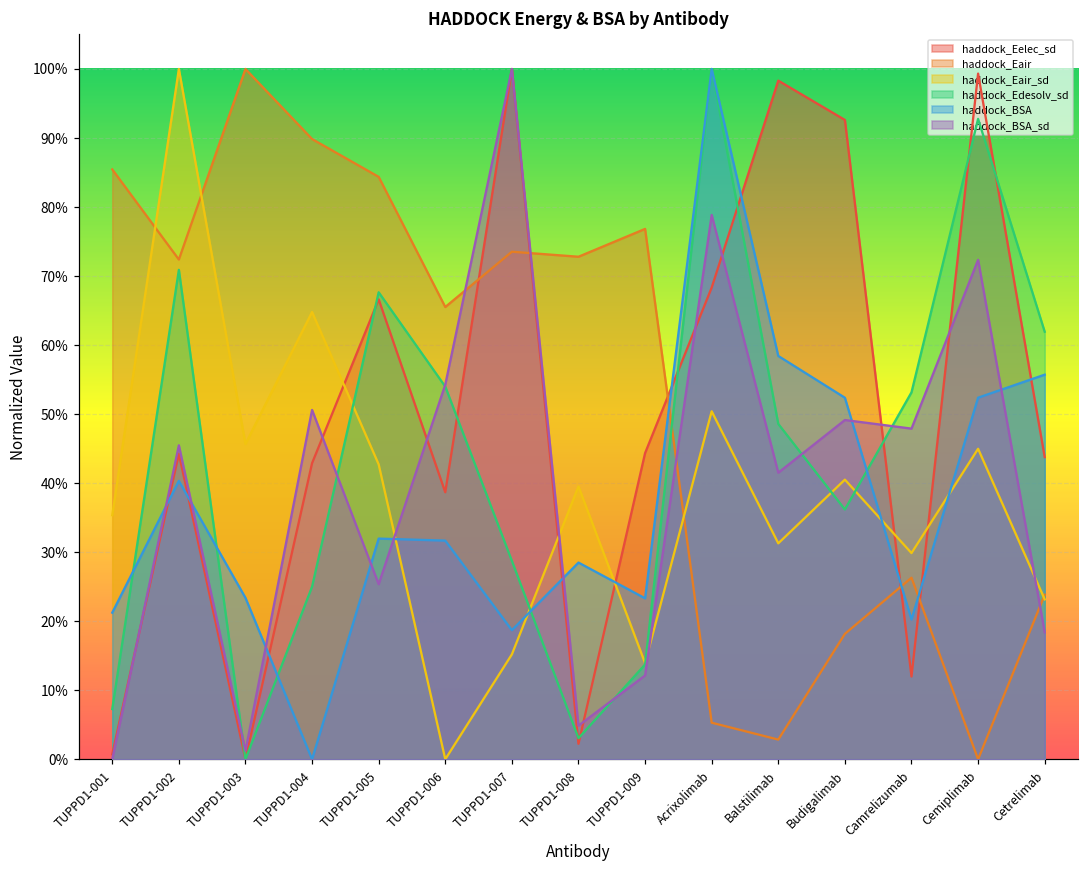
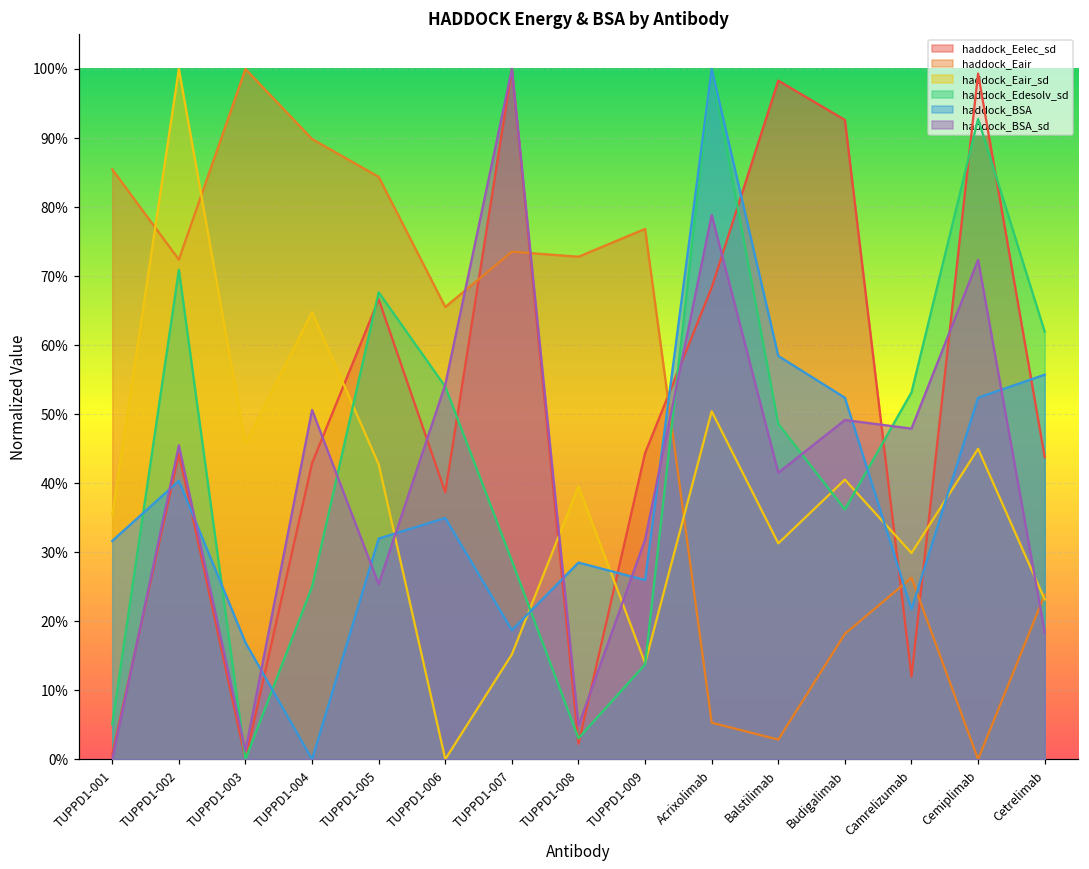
  {
    "haddock_Edesolv_sd": {
-     "TUPPD1-001": "7%",
+     "TUPPD1-001": "5%",
      "TUPPD1-002": "71%",
      "TUPPD1-004": "25%",
      "TUPPD1-005": "68%",
      "TUPPD1-007": "29%",
      "TUPPD1-008": "3%",
      "Balstilimab": "49%",
      "Budigalimab": "36%",
      "Camrelizumab": "53%",
      "Cetrelimab": "62%"
    },
    "haddock_BSA": {
-     "TUPPD1-001": "21%",
+     "TUPPD1-001": "32%",
      "TUPPD1-002": "40%",
-     "TUPPD1-003": "23%",
+     "TUPPD1-003": "17%",
      "TUPPD1-004": "0%",
      "TUPPD1-005": "32%",
-     "TUPPD1-006": "32%",
+     "TUPPD1-006": "35%",
      "TUPPD1-007": "19%",
      "TUPPD1-008": "28%",
-     "TUPPD1-009": "23%",
+     "TUPPD1-009": "26%",
      "Balstilimab": "58%",
      "Budigalimab": "52%",
-     "Camrelizumab": "20%",
+     "Camrelizumab": "22%",
      "Cemiplimab": "52%",
      "Cetrelimab": "56%"
    },
    "haddock_BSA_sd": {
      "TUPPD1-001": "0%",
      "TUPPD1-002": "45%",
      "TUPPD1-003": "1%",
      "TUPPD1-004": "51%",
      "TUPPD1-005": "25%",
      "TUPPD1-008": "5%",
-     "TUPPD1-009": "12%",
+     "TUPPD1-009": "32%",
      "Acrixolimab": "79%",
      "Balstilimab": "42%",
      "Budigalimab": "49%",
      "Camrelizumab": "48%",
      "Cemiplimab": "72%",
      "Cetrelimab": "18%"
    }
  }
